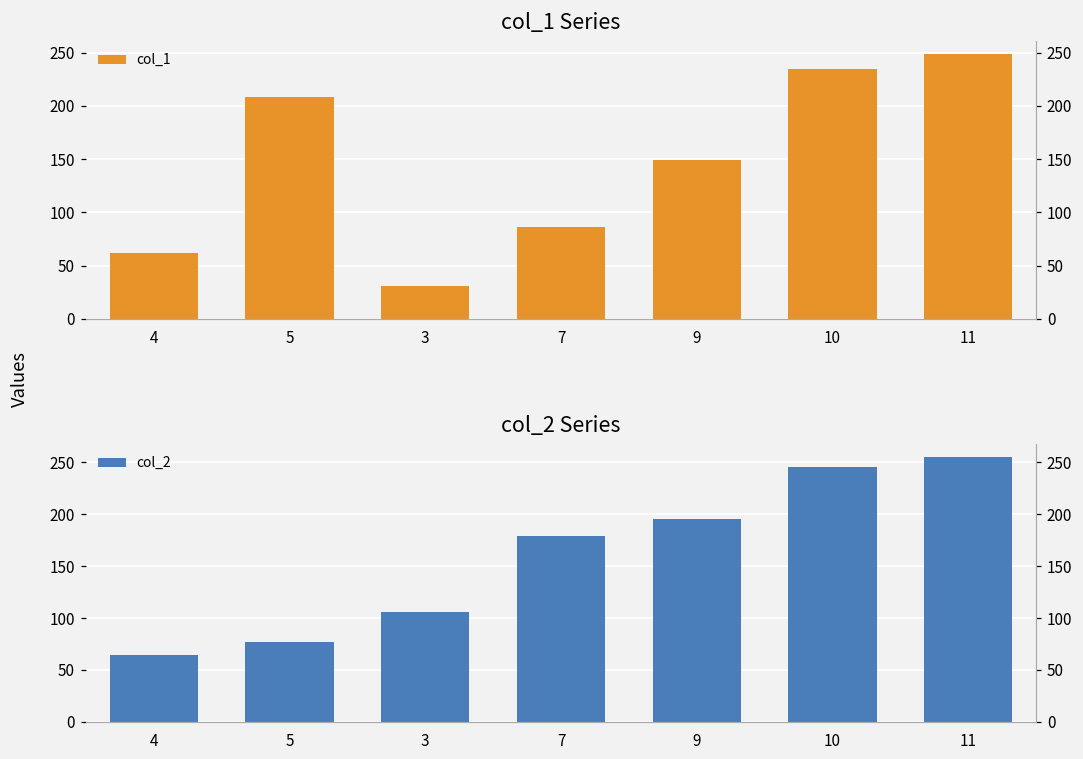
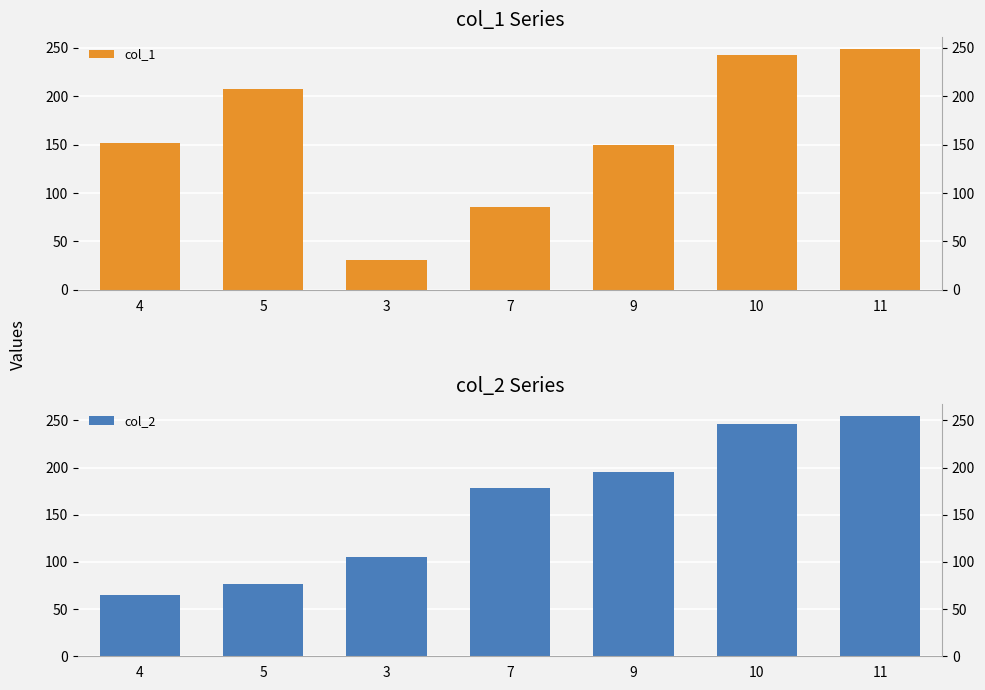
  {
    "col_1 Series": {
-     "4": 60,
+     "4": 150,
      "5": 210,
      "3": 30,
      "7": 90,
      "9": 150,
-     "10": 230,
+     "10": 240,
      "11": 250
    },
    "col_2 Series": {
      "4": 60,
      "5": 80,
      "3": 110,
      "7": 180,
      "9": 200,
      "10": 250,
      "11": 260
    }
  }
